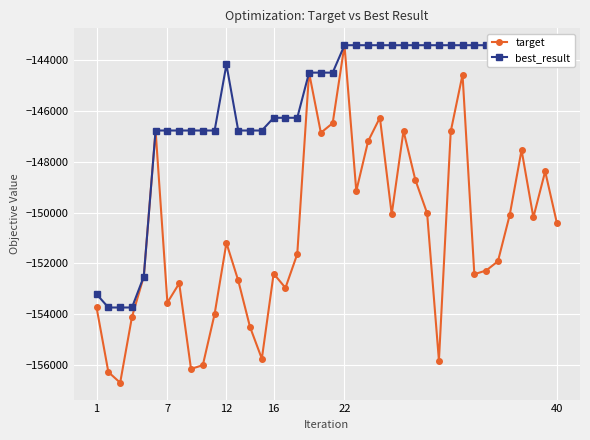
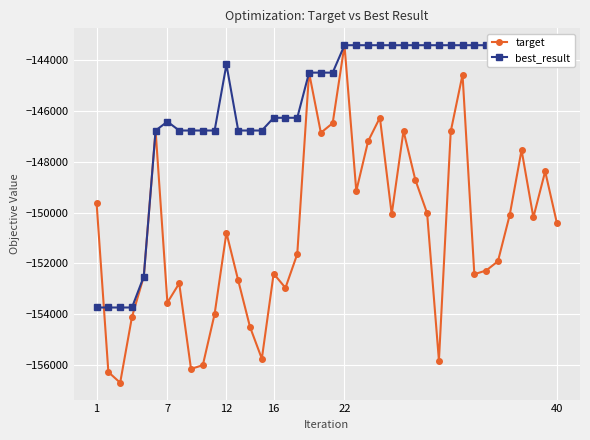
  {
    "target": {
-     "1": -153700,
+     "1": -149600,
      "7": -153500,
-     "12": -151200,
+     "12": -150800,
      "16": -152400,
      "40": -150400
    },
    "best_result": {
-     "1": -153200,
-     "7": -146800,
+     "1": -153700,
+     "7": -146400,
      "12": -144200,
      "16": -146300
    }
  }
